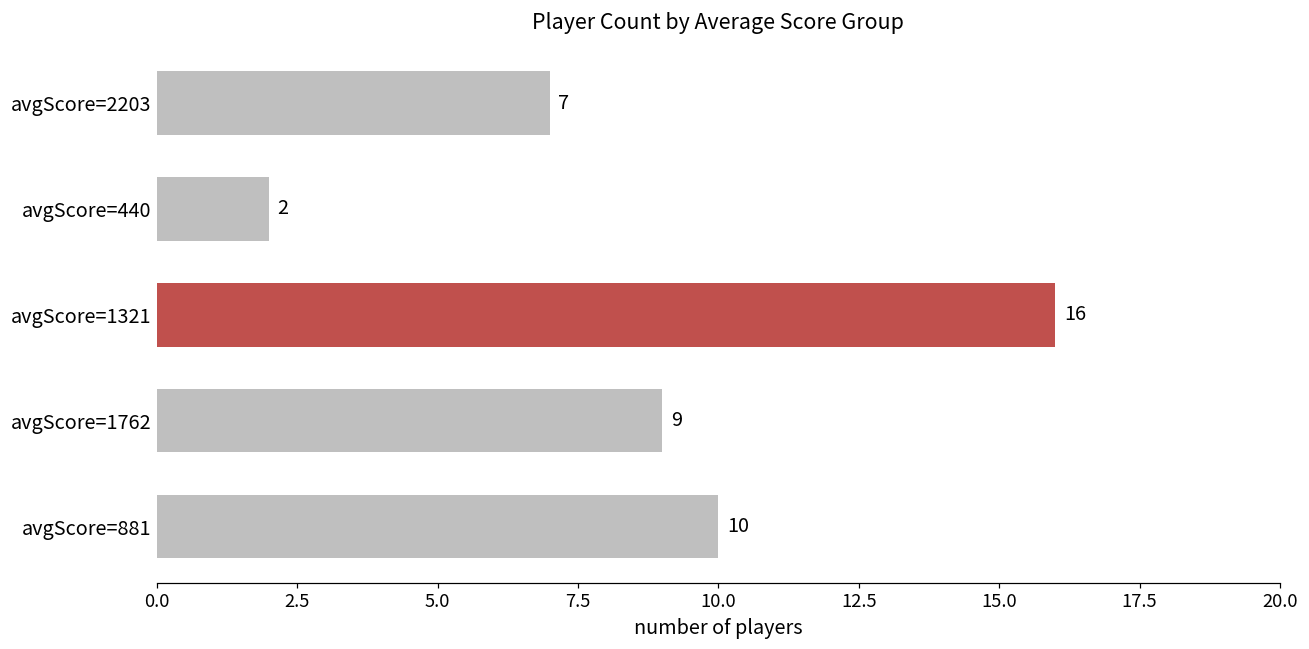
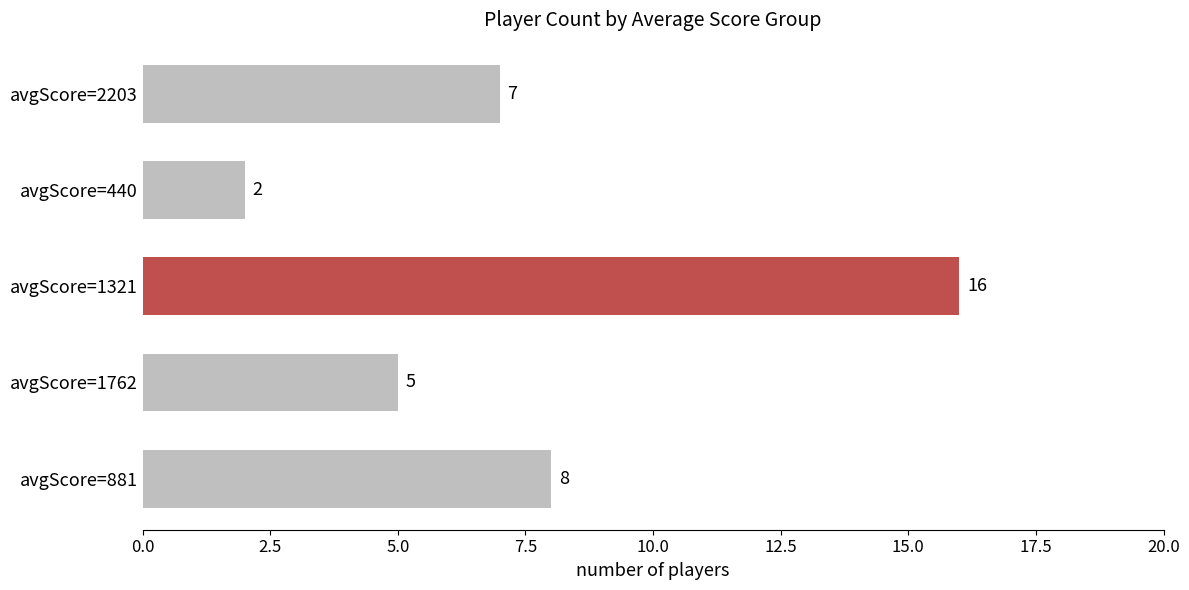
  {
    "avgScore=2203": 7,
    "avgScore=440": 2,
    "avgScore=1321": 16,
-   "avgScore=1762": 9,
-   "avgScore=881": 10
+   "avgScore=1762": 5,
+   "avgScore=881": 8
  }
